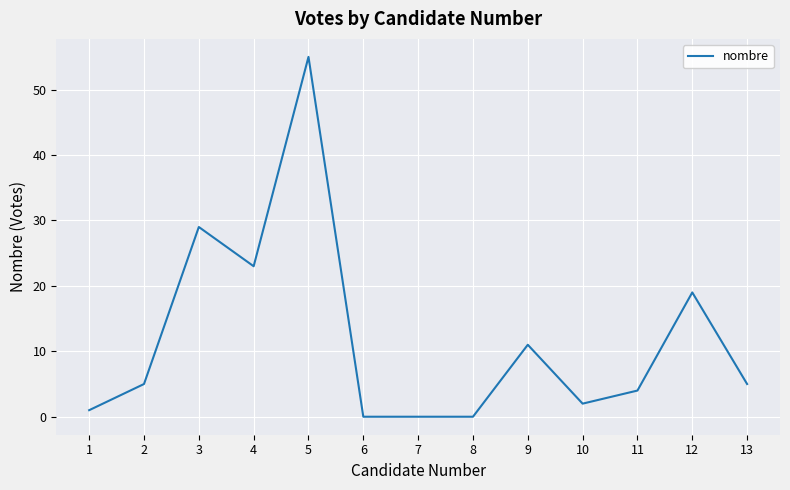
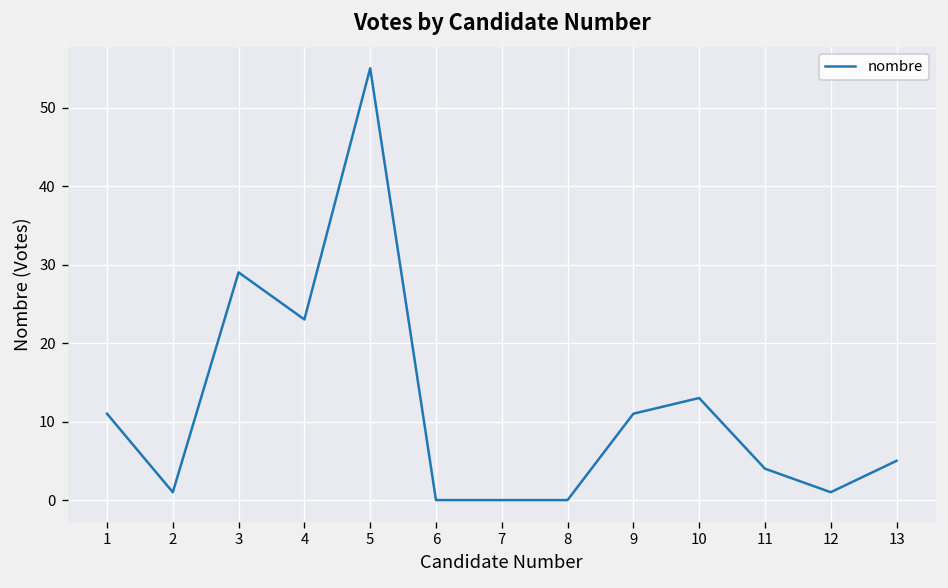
  {
-   "1": 1,
-   "2": 5,
+   "1": 11,
+   "2": 1,
    "3": 29,
    "4": 23,
    "5": 55,
    "6": 0,
    "7": 0,
    "8": 0,
    "9": 11,
-   "10": 2,
+   "10": 13,
    "11": 4,
-   "12": 19,
+   "12": 1,
    "13": 5
  }
